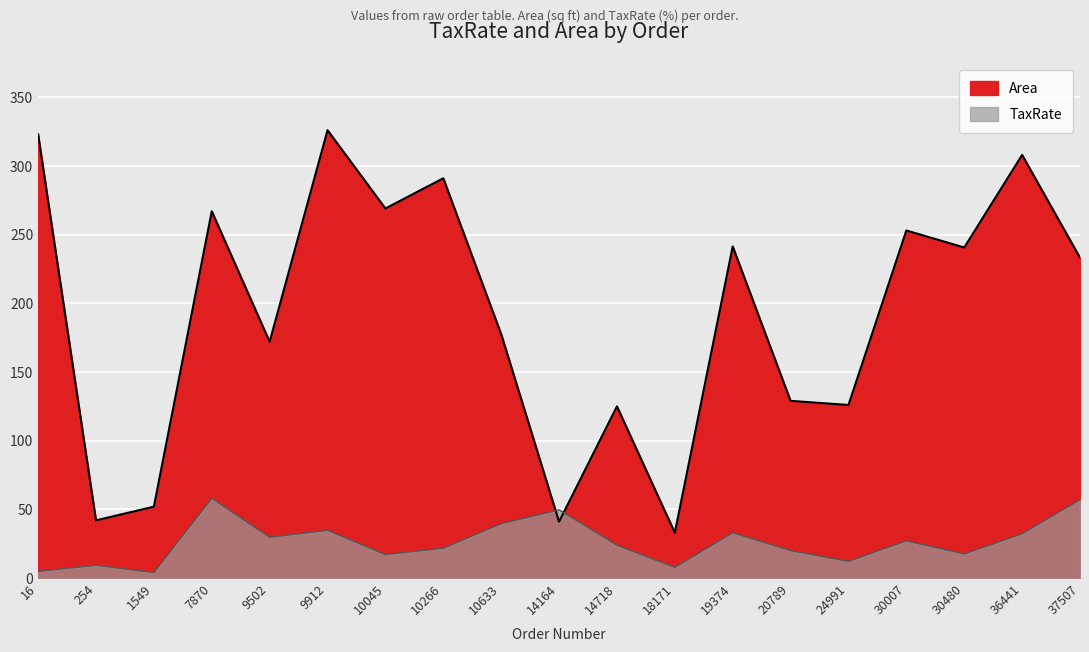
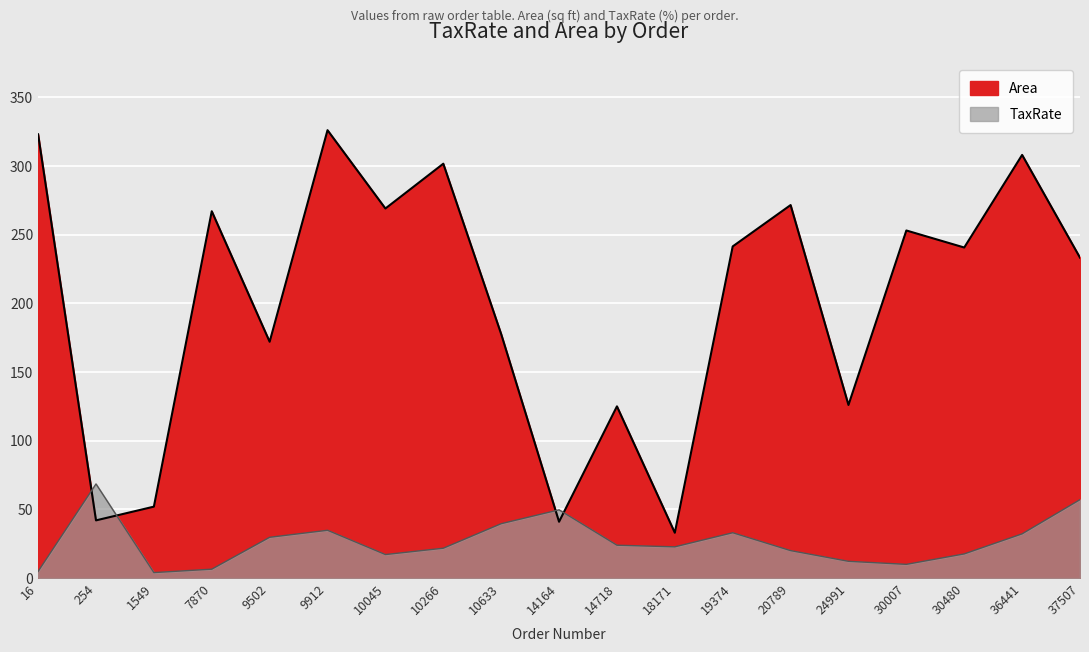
  {
    "Area": {
      "16": 323,
      "254": 42,
      "1549": 52,
      "7870": 267,
      "9502": 172,
      "9912": 326,
      "10045": 269,
-     "10266": 291,
+     "10266": 302,
      "10633": 178,
      "14164": 41,
      "14718": 125,
      "18171": 33,
      "19374": 241,
-     "20789": 129,
+     "20789": 272,
      "24991": 126,
      "30007": 253,
      "30480": 241,
      "36441": 308,
      "37507": 233
    },
    "TaxRate": {
      "16": 5,
-     "254": 9,
+     "254": 69,
      "1549": 4,
-     "7870": 58,
+     "7870": 6,
      "9502": 30,
      "9912": 35,
      "10045": 17,
      "10266": 22,
      "10633": 40,
      "14164": 50,
      "14718": 24,
-     "18171": 8,
+     "18171": 23,
      "19374": 33,
      "20789": 20,
      "24991": 12,
-     "30007": 27,
+     "30007": 10,
      "30480": 18,
      "36441": 32,
      "37507": 57
    }
  }
